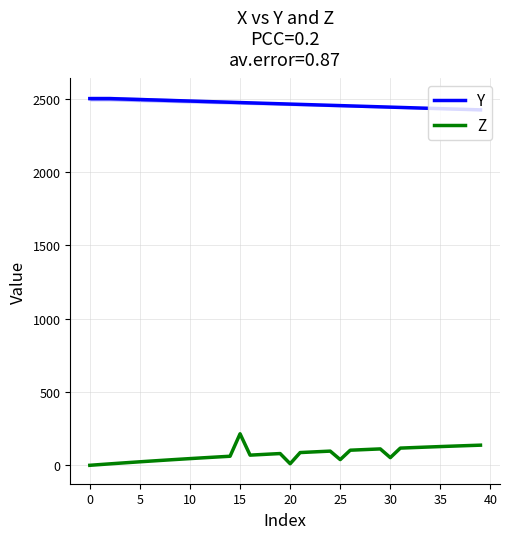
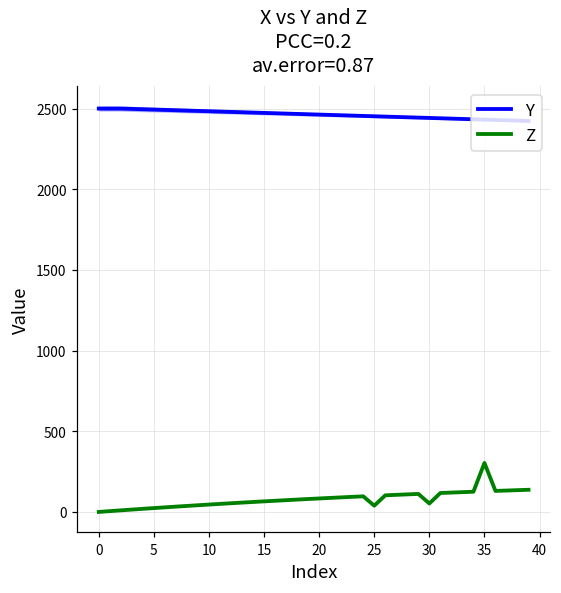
  {
    "Z": {
      "0": 0,
      "5": 20,
      "10": 50,
-     "15": 210,
-     "20": 10,
+     "15": 70,
+     "20": 80,
      "25": 40,
      "30": 50,
-     "35": 130
+     "35": 300
    }
  }
